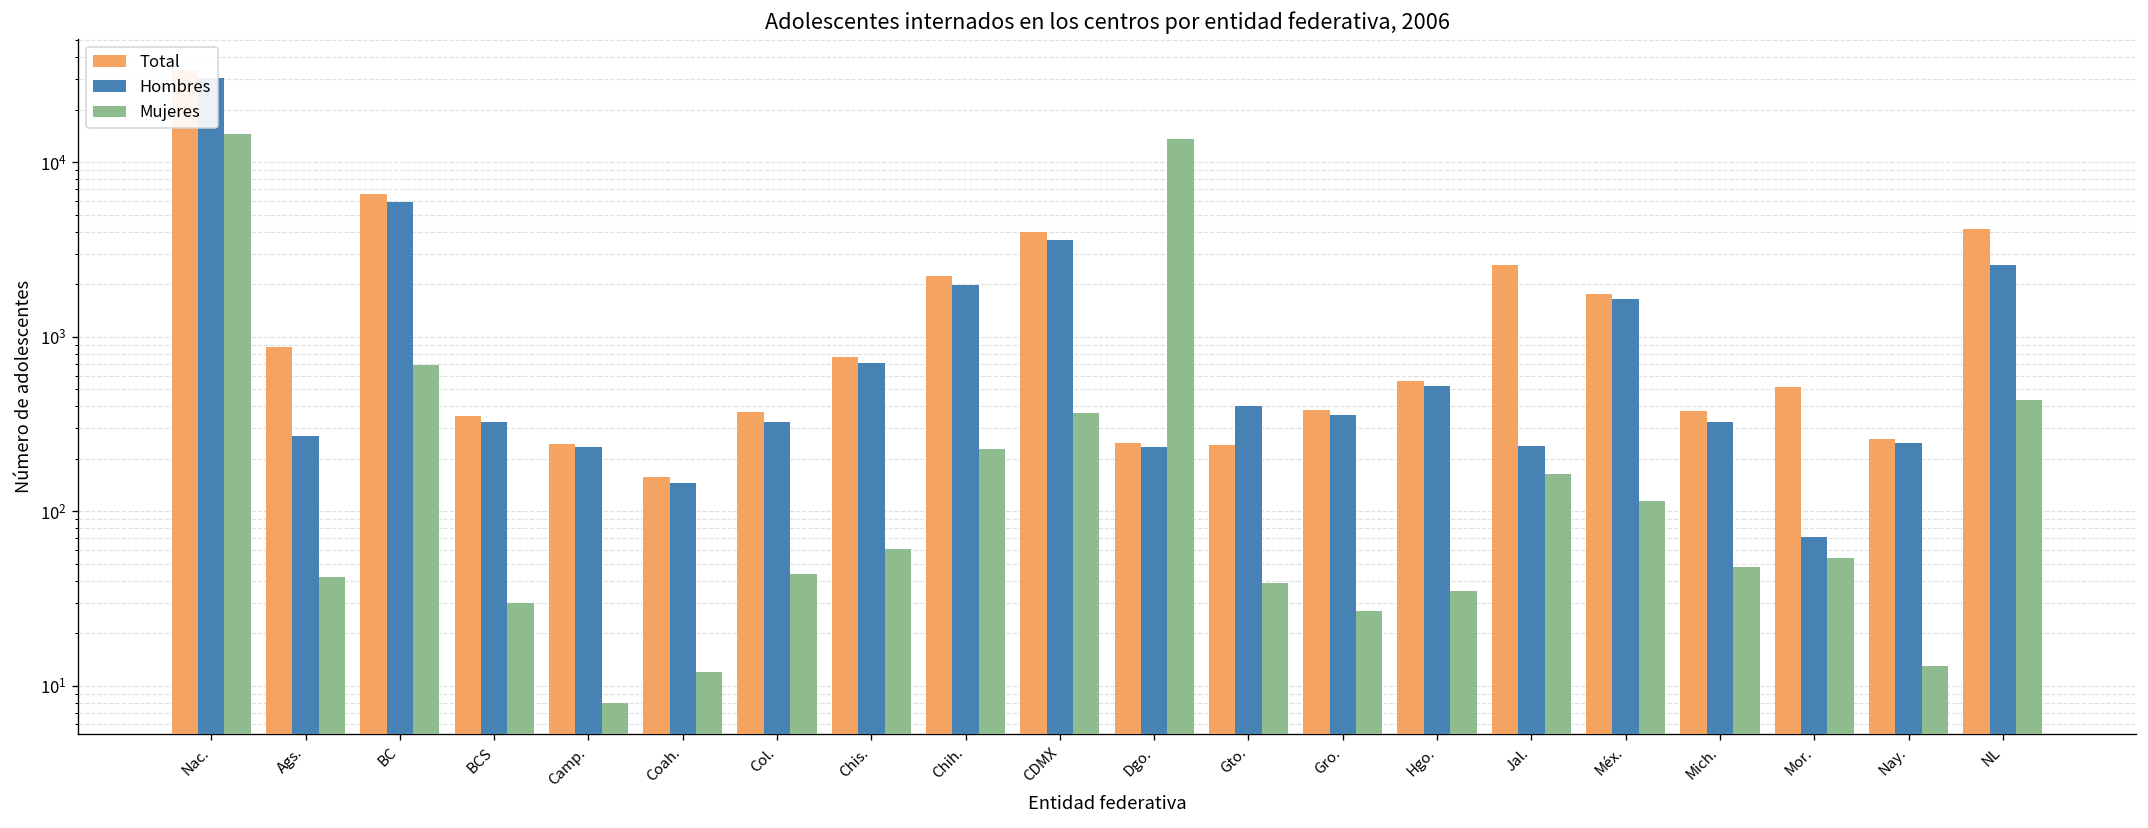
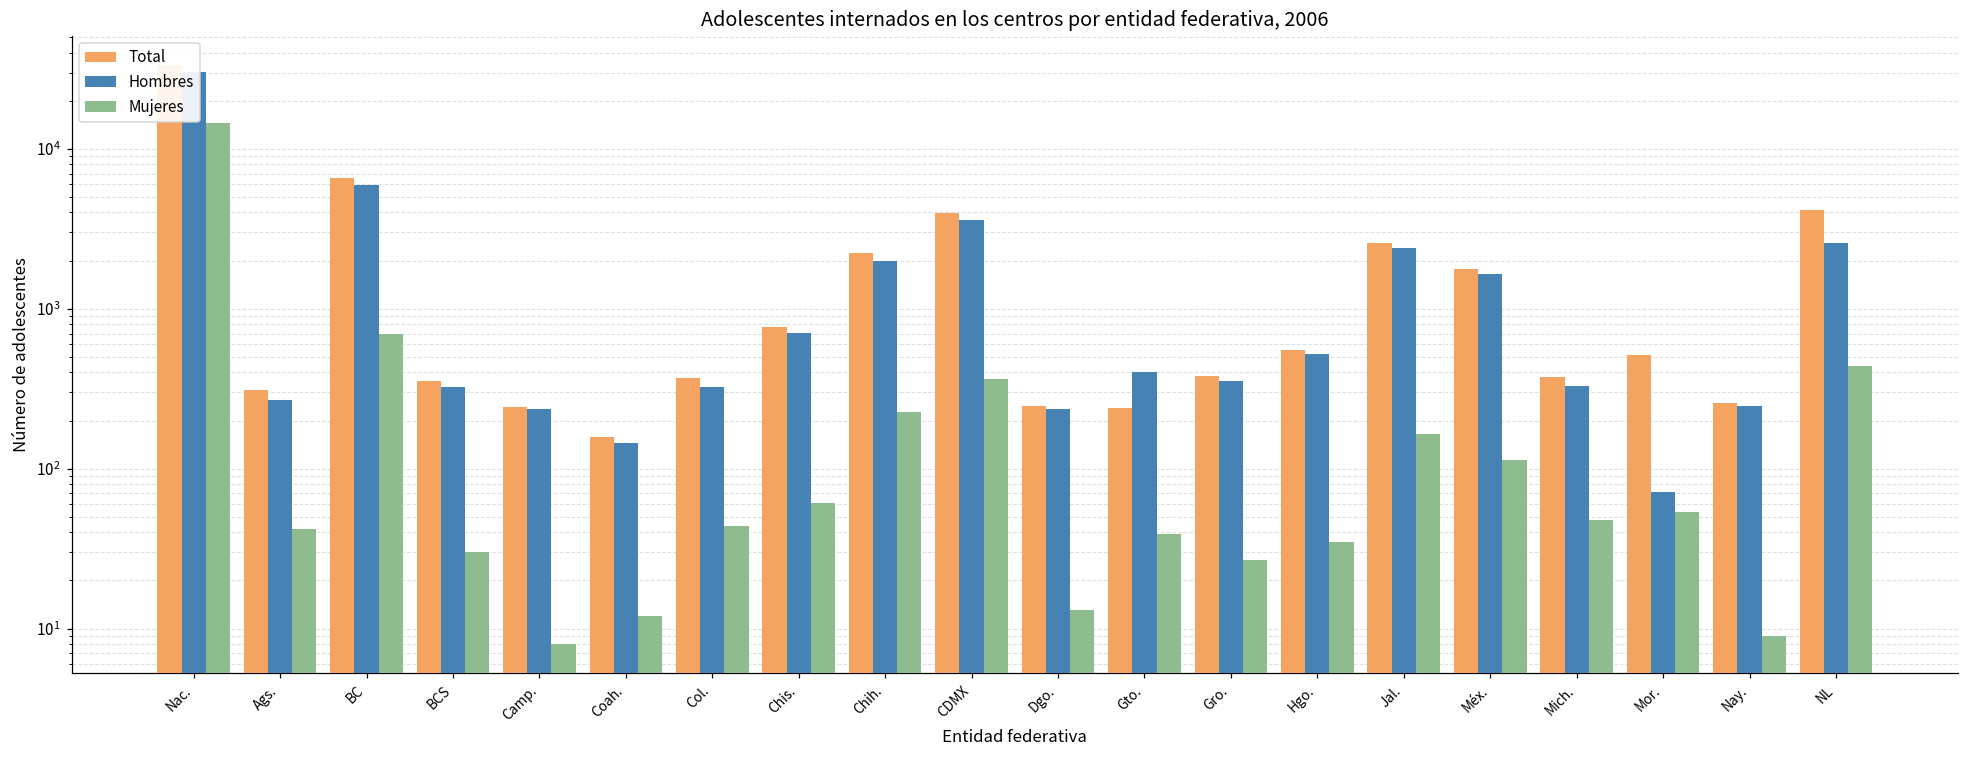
  {
    "Total": {
-     "Ags.": 900,
+     "Ags.": 310,
      "BC": 7000,
      "BCS": 350,
      "Camp.": 240,
      "Coah.": 160,
      "Col.": 370,
      "Chis.": 800,
      "Chih.": 2200,
      "CDMX": 4000,
      "Dgo.": 250,
      "Gto.": 240,
      "Gro.": 380,
      "Hgo.": 560,
      "Jal.": 2600,
      "Méx.": 1800,
      "Mich.": 380,
      "Mor.": 510,
      "Nay.": 260,
      "NL": 4200
    },
    "Hombres": {
      "Ags.": 270,
      "BC": 5900,
      "BCS": 320,
      "Camp.": 240,
      "Coah.": 150,
      "Col.": 330,
      "Chis.": 700,
      "Chih.": 2000,
      "CDMX": 3600,
      "Dgo.": 240,
      "Gto.": 400,
      "Gro.": 360,
      "Hgo.": 520,
-     "Jal.": 240,
+     "Jal.": 2400,
      "Méx.": 1600,
      "Mich.": 330,
      "Mor.": 70,
      "Nay.": 250,
      "NL": 2600
    },
    "Mujeres": {
      "Nac.": 14000,
      "Ags.": 42,
      "BC": 700,
      "BCS": 30,
      "Camp.": 8,
      "Coah.": 12,
      "Col.": 44,
      "Chis.": 61,
      "Chih.": 230,
      "CDMX": 360,
-     "Dgo.": 14000,
+     "Dgo.": 13,
      "Gto.": 39,
      "Gro.": 27,
      "Hgo.": 35,
      "Jal.": 160,
      "Méx.": 110,
      "Mich.": 48,
      "Mor.": 54,
-     "Nay.": 13,
+     "Nay.": 9,
      "NL": 440
    }
  }
